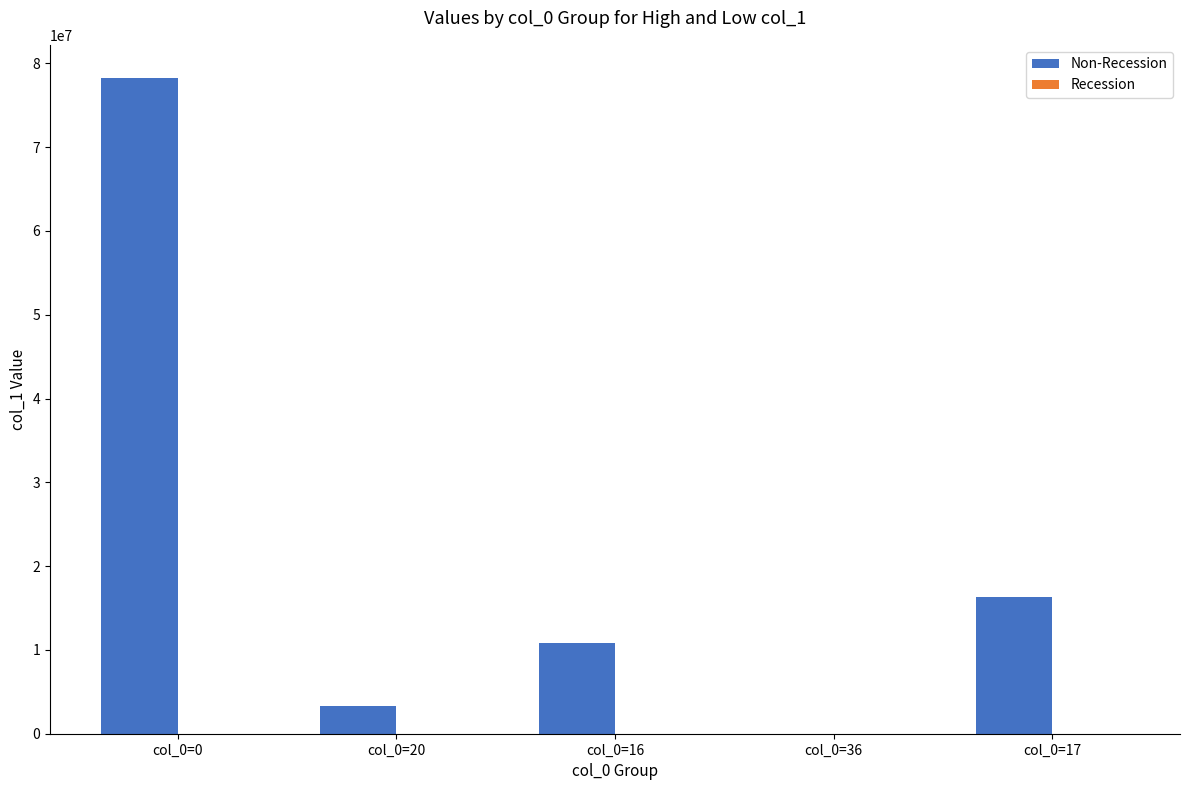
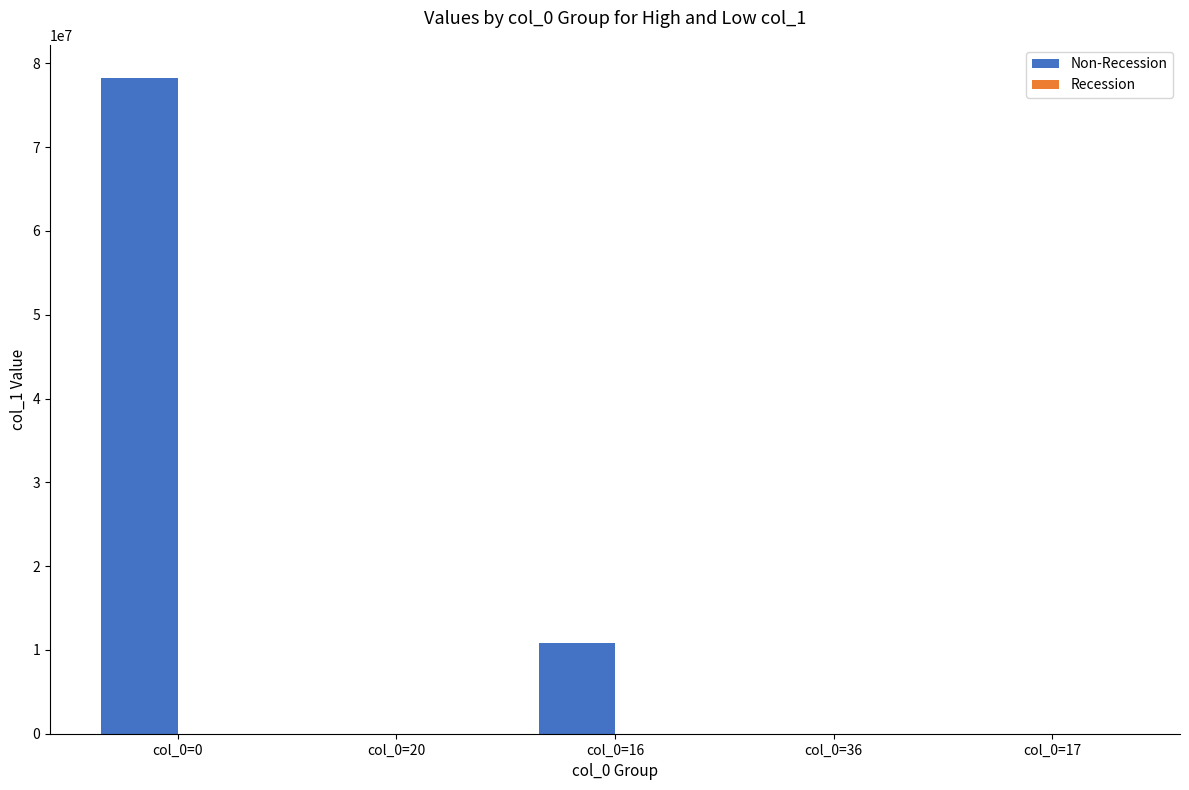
  {
    "Non-Recession": {
      "col_0=0": 78000000,
-     "col_0=20": 3000000,
+     "col_0=20": 0,
      "col_0=16": 11000000,
-     "col_0=17": 16000000
+     "col_0=17": 0
    }
  }
